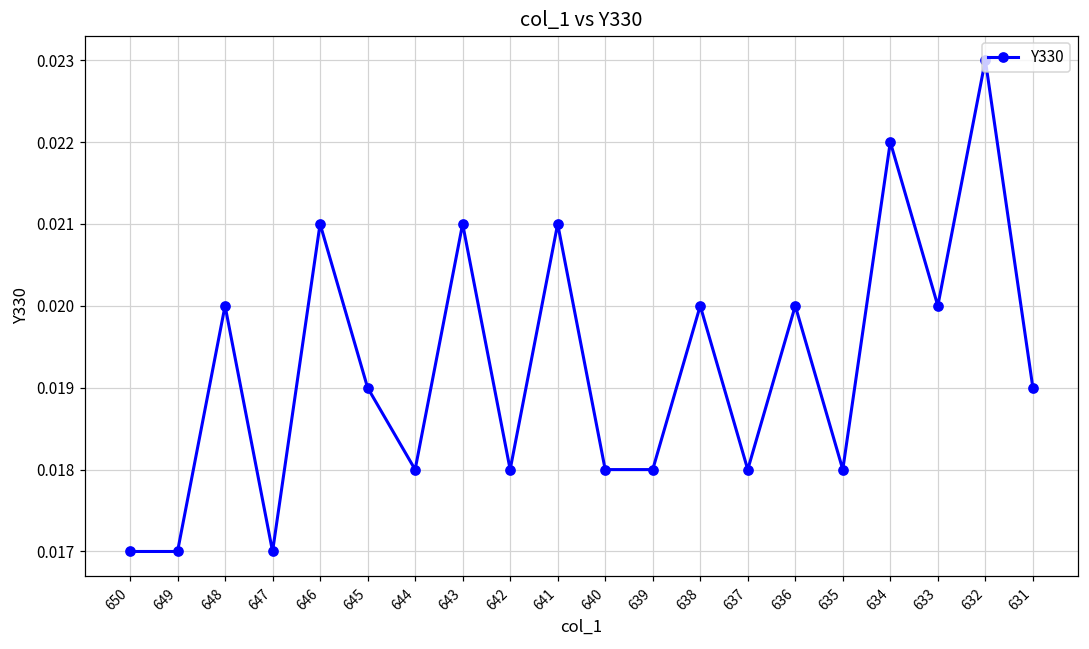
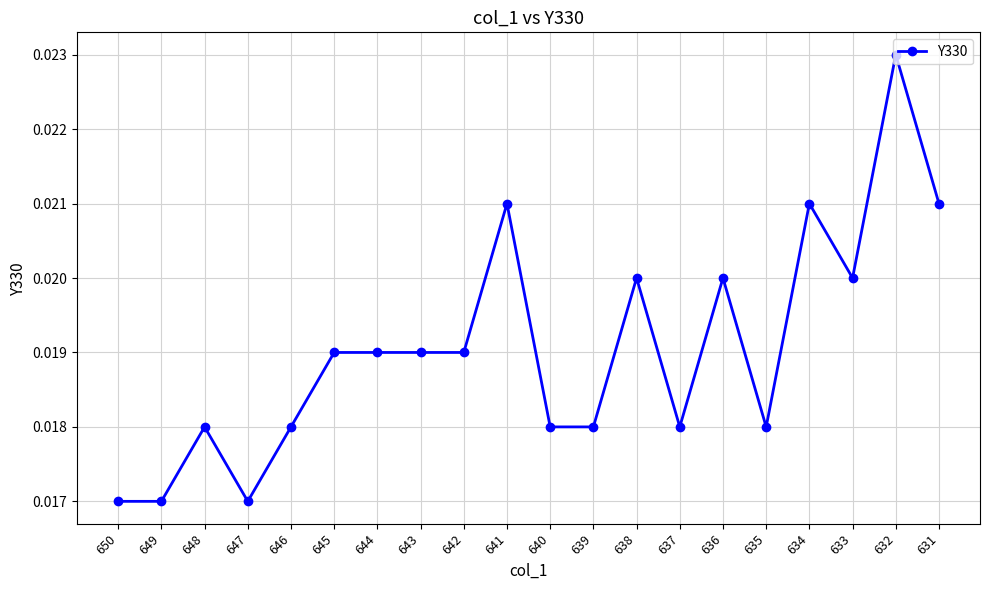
  {
    "650": 0.017,
    "649": 0.017,
-   "648": 0.020,
+   "648": 0.018,
    "647": 0.017,
-   "646": 0.021,
+   "646": 0.018,
    "645": 0.019,
-   "644": 0.018,
-   "643": 0.021,
-   "642": 0.018,
+   "644": 0.019,
+   "643": 0.019,
+   "642": 0.019,
    "641": 0.021,
    "640": 0.018,
    "639": 0.018,
    "638": 0.020,
    "637": 0.018,
    "636": 0.020,
    "635": 0.018,
-   "634": 0.022,
+   "634": 0.021,
    "633": 0.020,
-   "631": 0.019
+   "631": 0.021
  }
